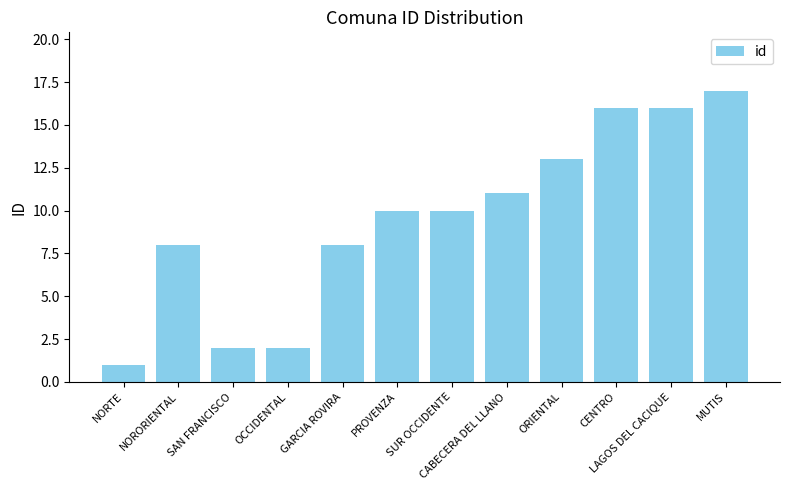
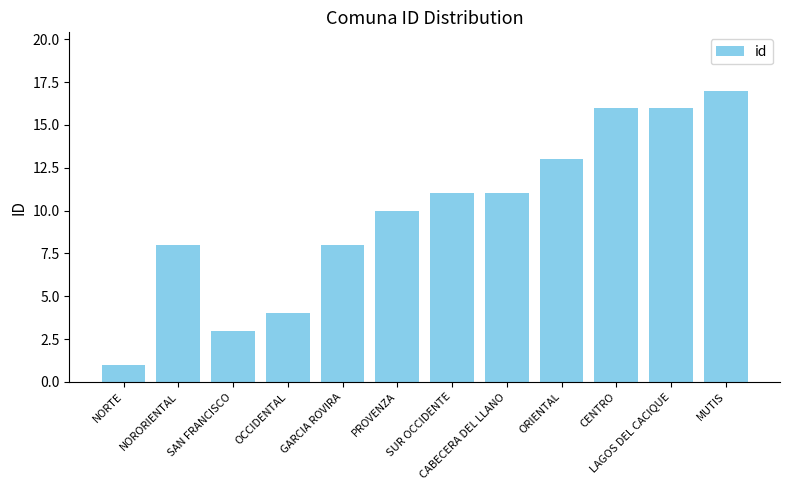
  {
    "NORTE": 1,
    "NORORIENTAL": 8,
-   "SAN FRANCISCO": 2,
-   "OCCIDENTAL": 2,
+   "SAN FRANCISCO": 3,
+   "OCCIDENTAL": 4,
    "GARCIA ROVIRA": 8,
    "PROVENZA": 10,
-   "SUR OCCIDENTE": 10,
+   "SUR OCCIDENTE": 11,
    "CABECERA DEL LLANO": 11,
    "ORIENTAL": 13,
    "CENTRO": 16,
    "LAGOS DEL CACIQUE": 16,
    "MUTIS": 17
  }
